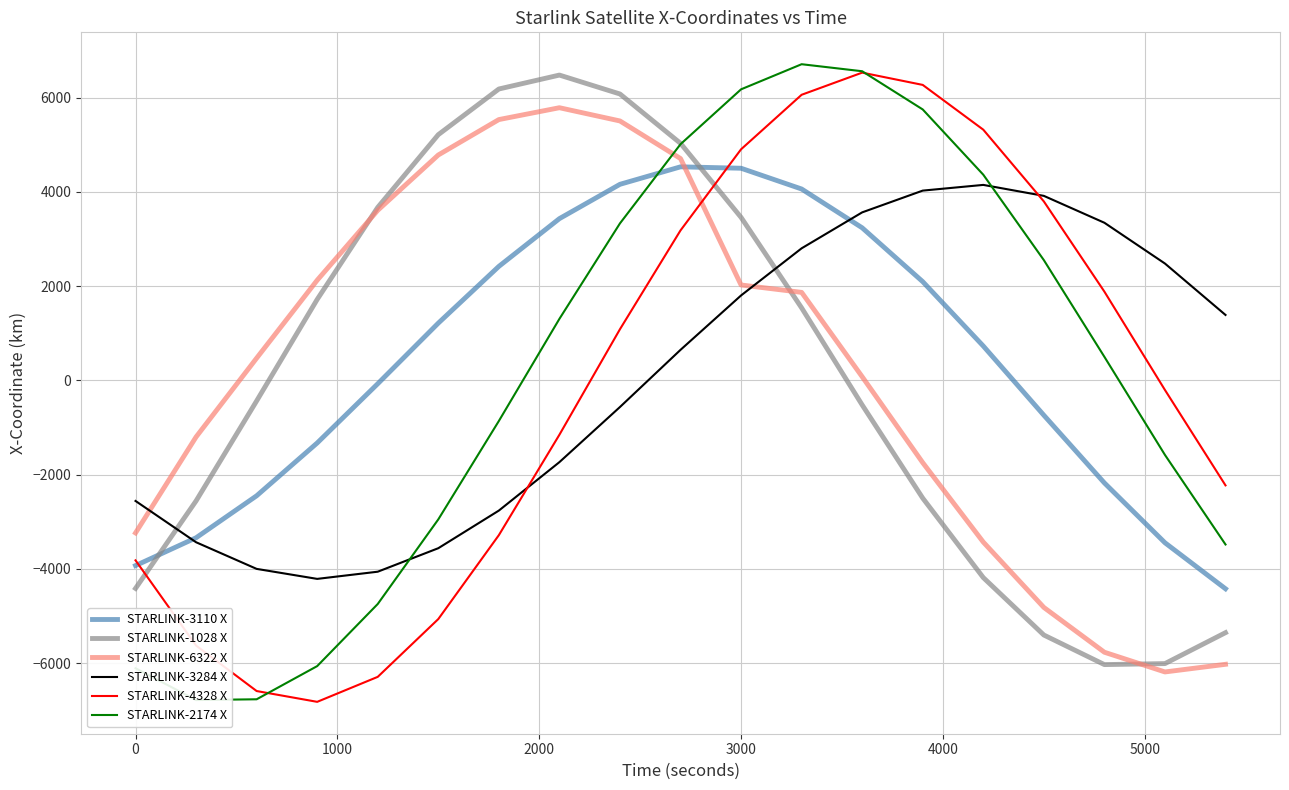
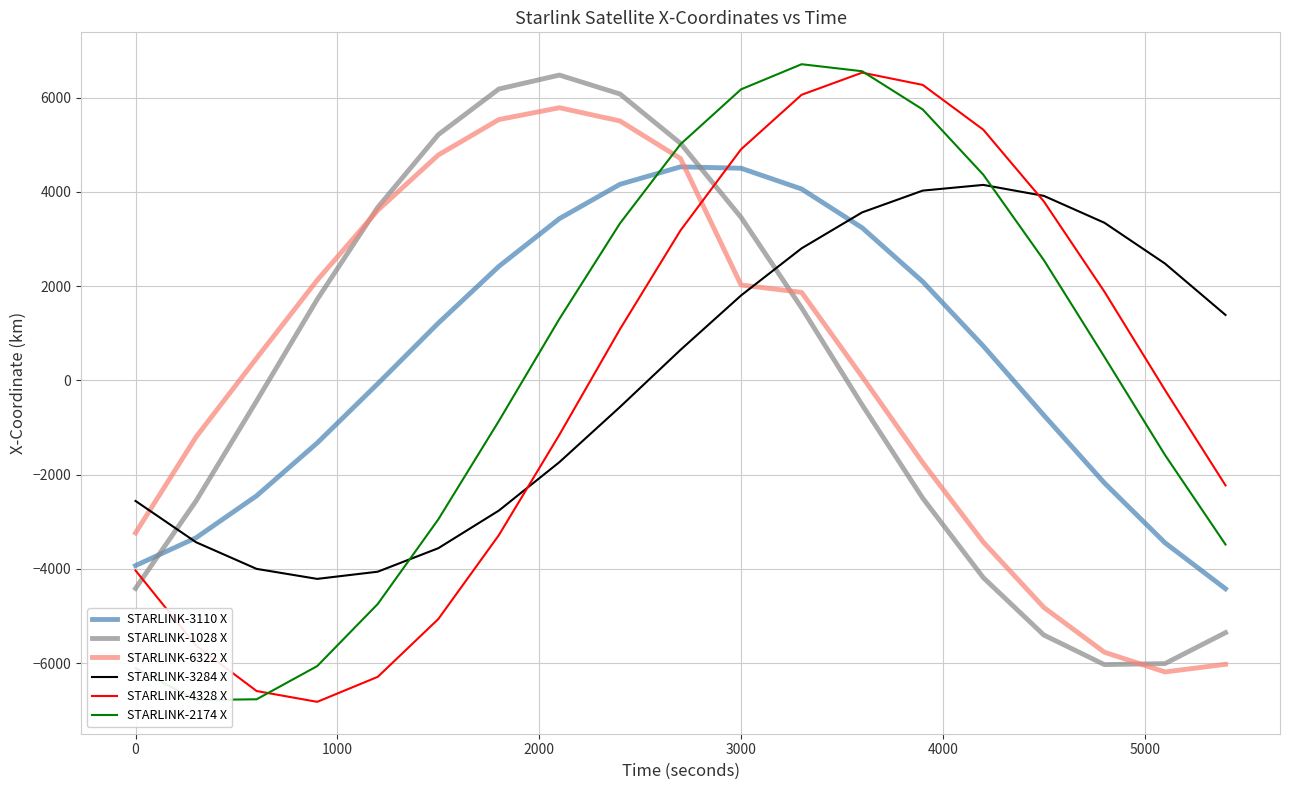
  {
    "STARLINK-3110 X": {
      "0": -3900,
      "3000": 4500
    },
    "STARLINK-1028 X": {
      "0": -4400,
      "3000": 3500
    },
    "STARLINK-6322 X": {
      "0": -3200,
      "3000": 2000
    },
    "STARLINK-3284 X": {
      "0": -2600,
      "3000": 1800
    },
    "STARLINK-4328 X": {
-     "0": -3800,
+     "0": -4000,
      "3000": 4900
    },
    "STARLINK-2174 X": {
      "3000": 6200
    }
  }
